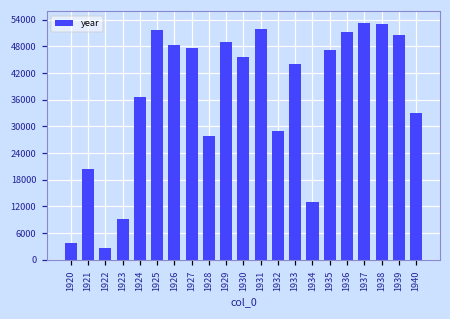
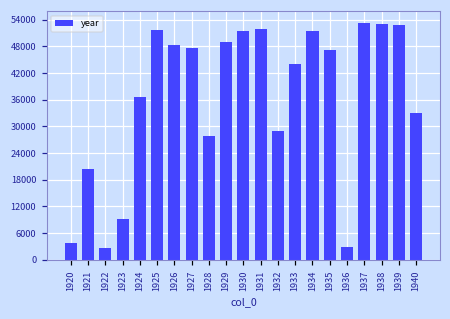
  {
    "1920": 4000,
    "1921": 20000,
    "1922": 3000,
    "1923": 9000,
    "1924": 37000,
    "1925": 52000,
    "1926": 48000,
    "1927": 48000,
    "1928": 28000,
    "1929": 49000,
-   "1930": 46000,
+   "1930": 51000,
    "1931": 52000,
    "1932": 29000,
    "1933": 44000,
-   "1934": 13000,
+   "1934": 52000,
    "1935": 47000,
-   "1936": 51000,
+   "1936": 3000,
    "1937": 53000,
    "1938": 53000,
-   "1939": 51000,
+   "1939": 53000,
    "1940": 33000
  }
